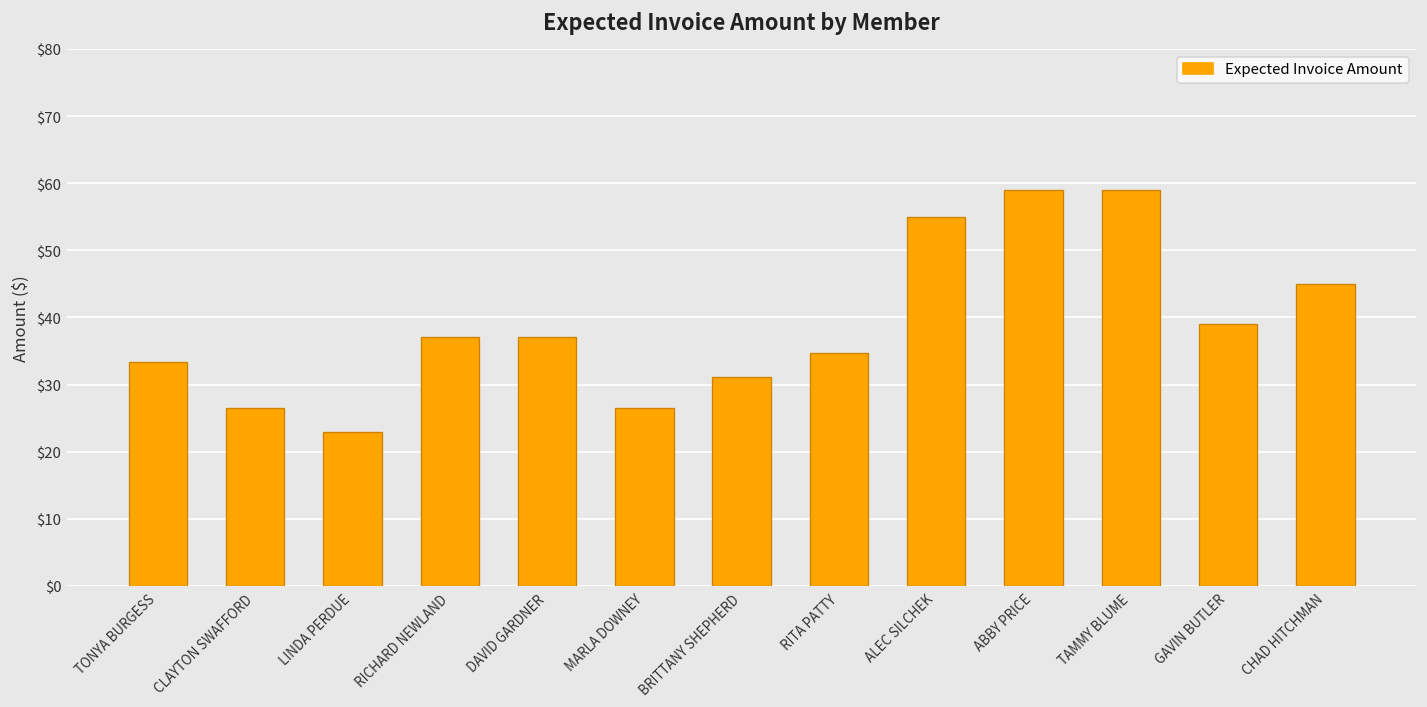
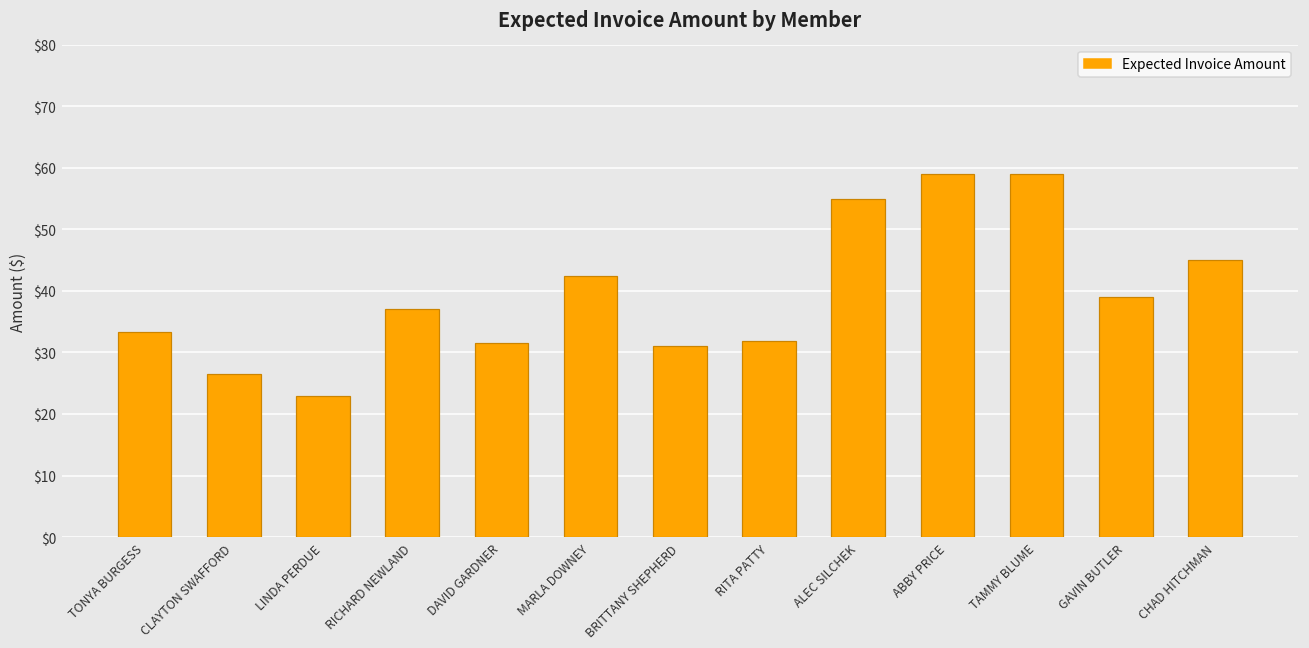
  {
    "TONYA BURGESS": "$33",
    "CLAYTON SWAFFORD": "$27",
    "LINDA PERDUE": "$23",
    "RICHARD NEWLAND": "$37",
-   "DAVID GARDNER": "$37",
-   "MARLA DOWNEY": "$27",
+   "DAVID GARDNER": "$32",
+   "MARLA DOWNEY": "$43",
    "BRITTANY SHEPHERD": "$31",
-   "RITA PATTY": "$35",
+   "RITA PATTY": "$32",
    "ALEC SILCHEK": "$55",
    "ABBY PRICE": "$59",
    "TAMMY BLUME": "$59",
    "GAVIN BUTLER": "$39",
    "CHAD HITCHMAN": "$45"
  }
